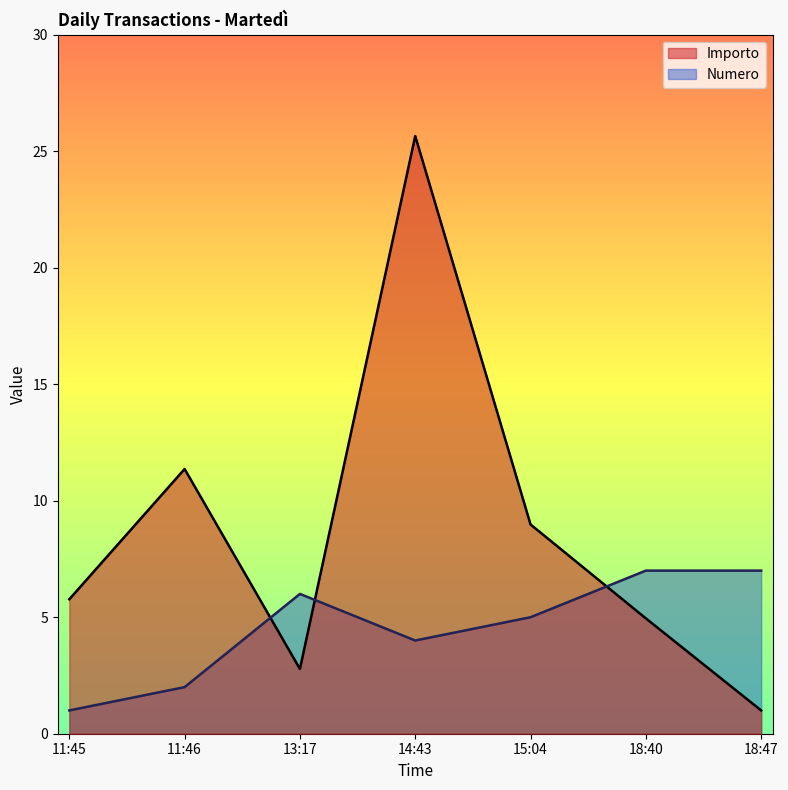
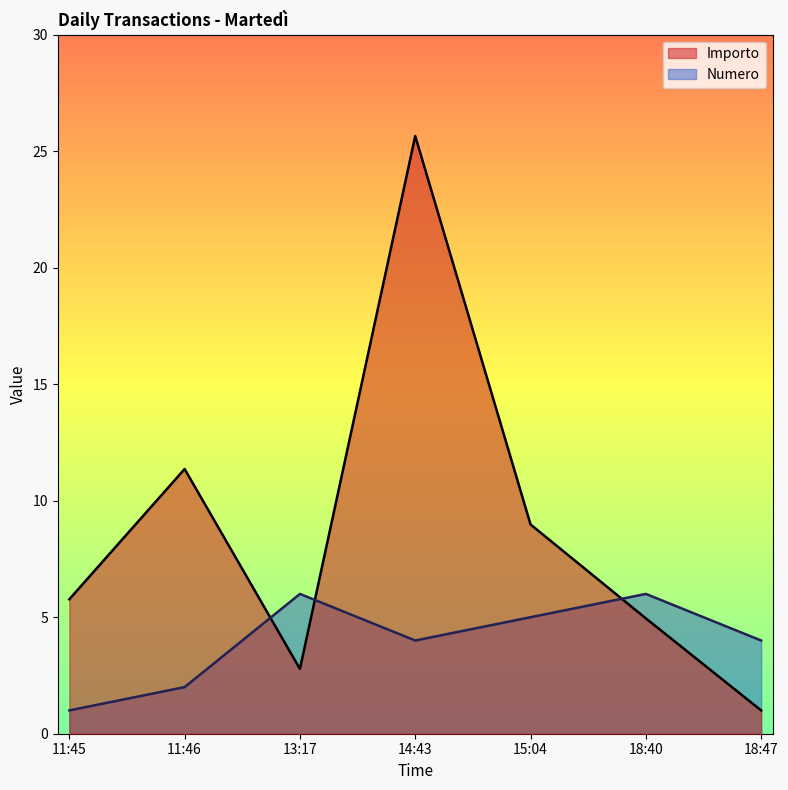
  {
    "Importo": {
      "11:45": 5.8,
      "11:46": 11.4,
      "13:17": 2.8,
      "14:43": 25.7,
      "15:04": 9,
      "18:40": 5,
      "18:47": 1
    },
    "Numero": {
      "11:45": 1,
      "11:46": 2,
      "13:17": 6,
      "14:43": 4,
      "15:04": 5,
-     "18:40": 7,
-     "18:47": 7
+     "18:40": 6,
+     "18:47": 4
    }
  }
